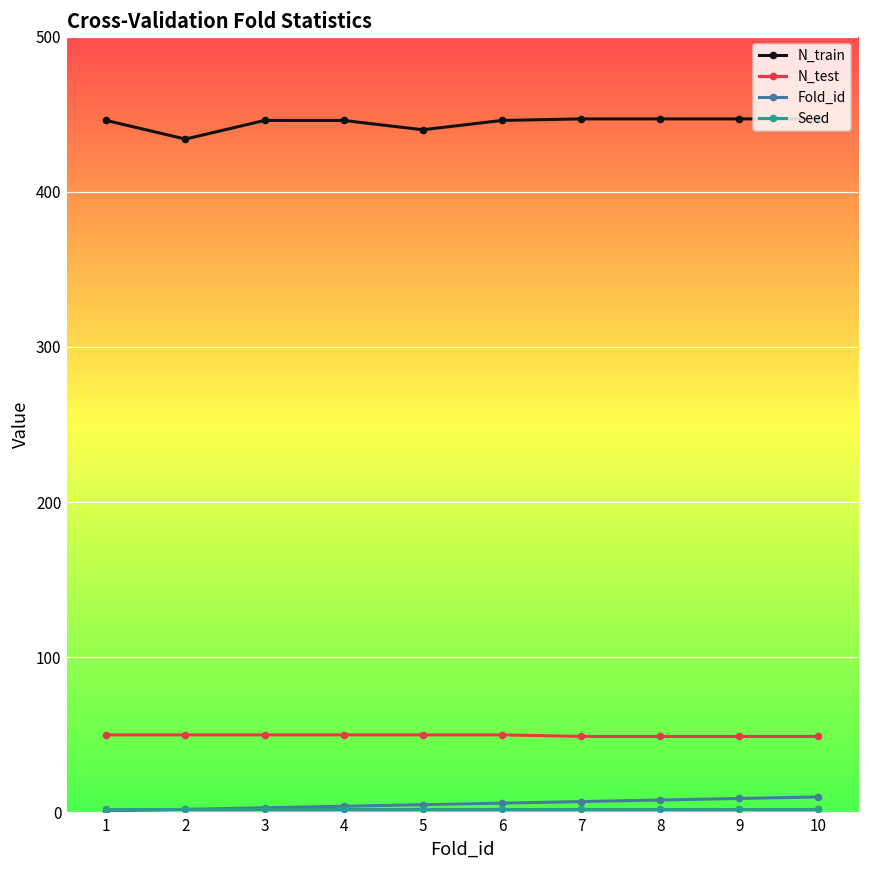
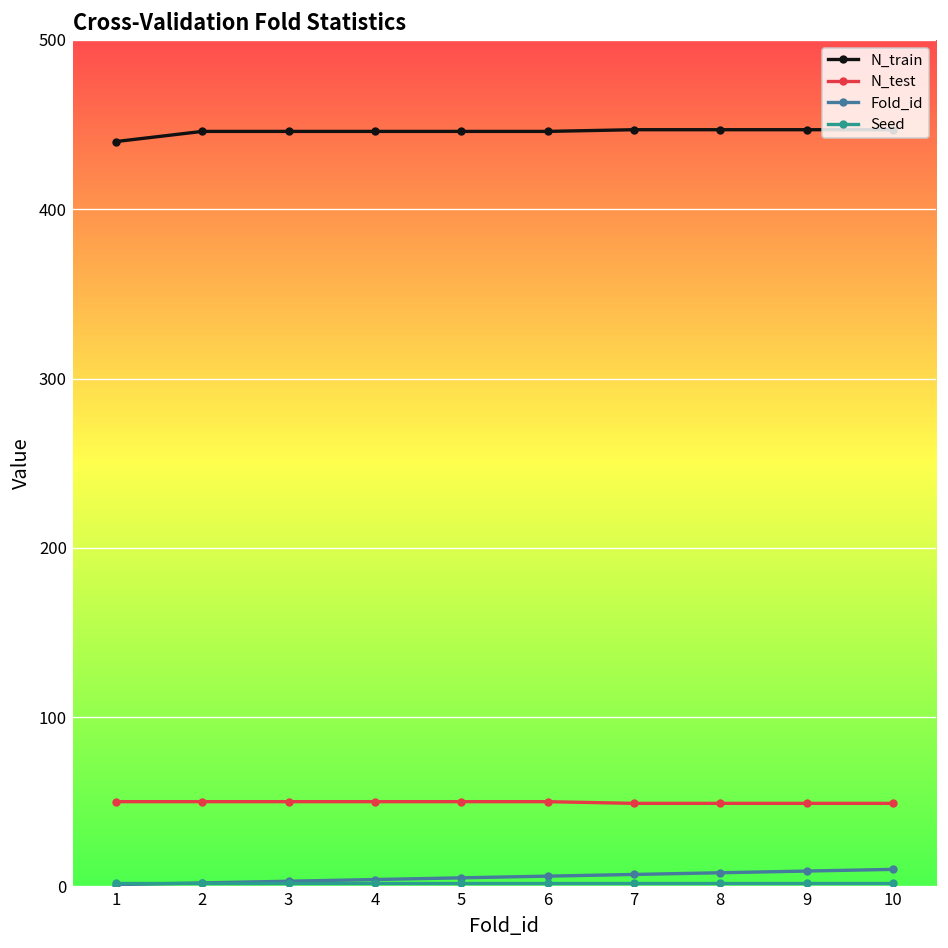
  {
    "N_train": {
-     "1": 446,
-     "2": 434,
+     "1": 440,
+     "2": 446,
      "3": 446,
      "4": 446,
-     "5": 440,
+     "5": 446,
      "6": 446,
      "7": 447,
      "8": 447,
      "9": 447
    },
    "N_test": {
      "1": 50,
      "2": 50,
      "3": 50,
      "4": 50,
      "5": 50,
      "6": 50,
      "7": 49,
      "8": 49,
      "9": 49,
      "10": 49
    }
  }
